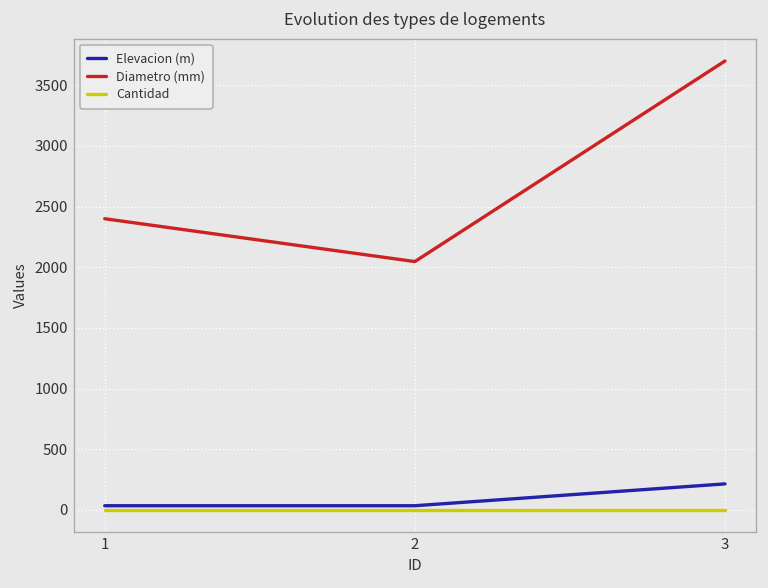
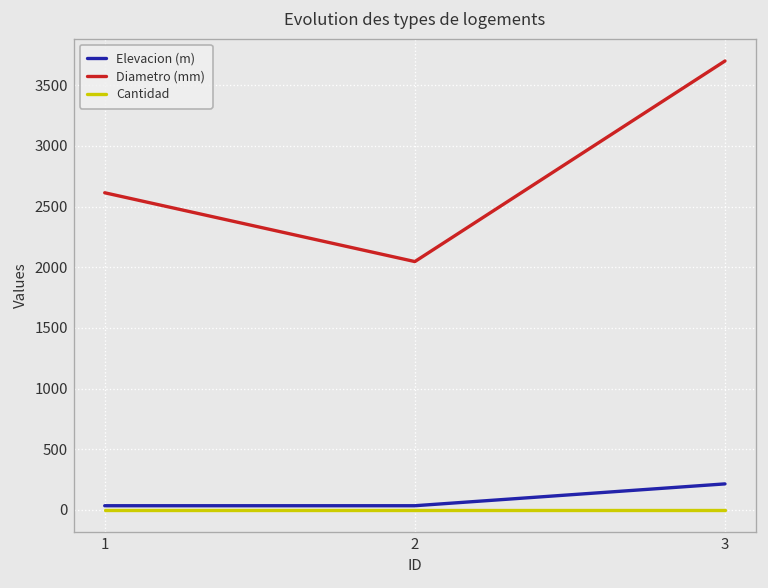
  {
    "Elevacion (m)": {
      "1": 40,
      "2": 40,
      "3": 220
    },
    "Diametro (mm)": {
-     "1": 2400,
+     "1": 2610,
      "2": 2050,
      "3": 3700
    },
    "Cantidad": {
      "1": 0,
      "2": 0,
      "3": 0
    }
  }
